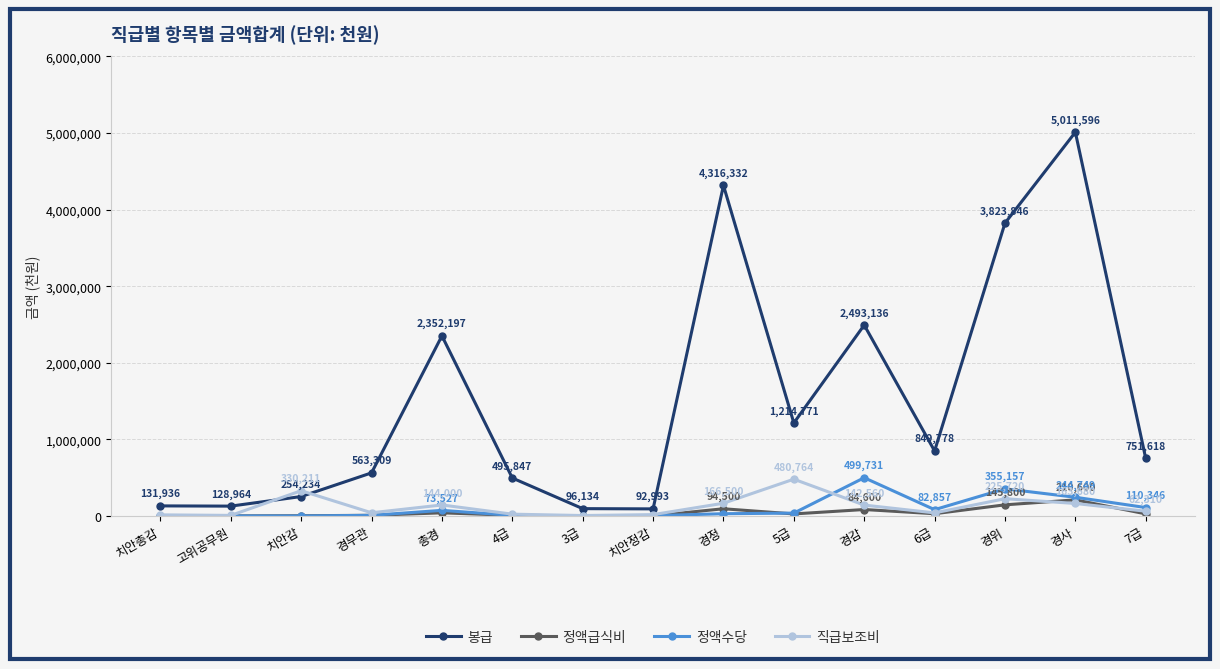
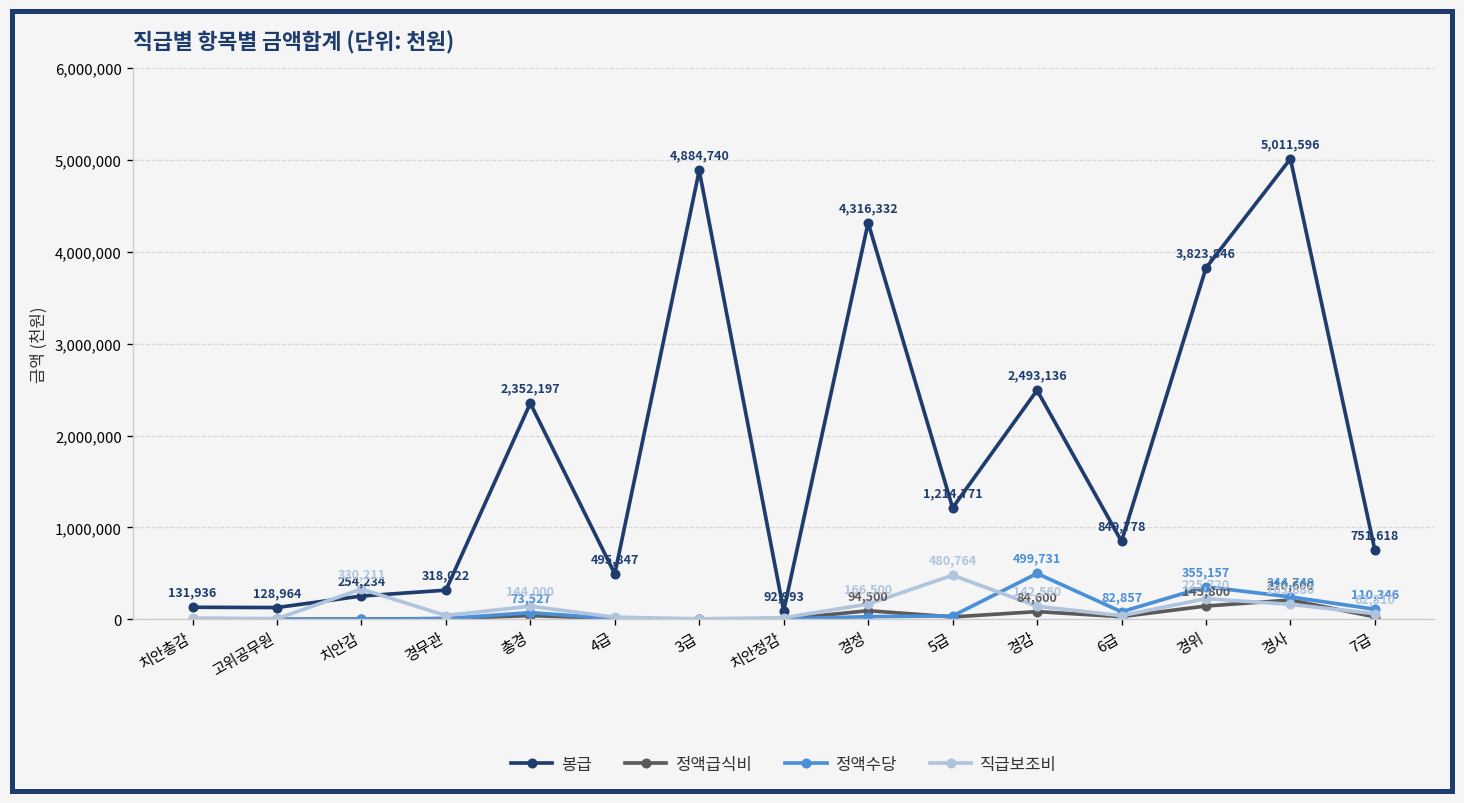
  {
    "봉급": {
      "치안총감": "131,936",
      "고위공무원": "128,964",
-     "경무관": "563,309",
+     "경무관": "318,022",
      "총경": "2,352,197",
      "4급": "495,847",
-     "3급": "96,134",
+     "3급": "4,884,740",
      "치안정감": "92,993",
      "경정": "4,316,332",
      "5급": "1,214,771",
      "경감": "2,493,136",
      "6급": "849,778",
      "경위": "3,823,846",
      "경사": "5,011,596",
      "7급": "751,618"
    },
    "정액급식비": {
      "7급": "0"
    },
    "정액수당": {
      "경감": "499,731",
      "6급": "82,857",
      "경위": "355,157"
    },
    "직급보조비": {
      "5급": "480,764"
    }
  }
